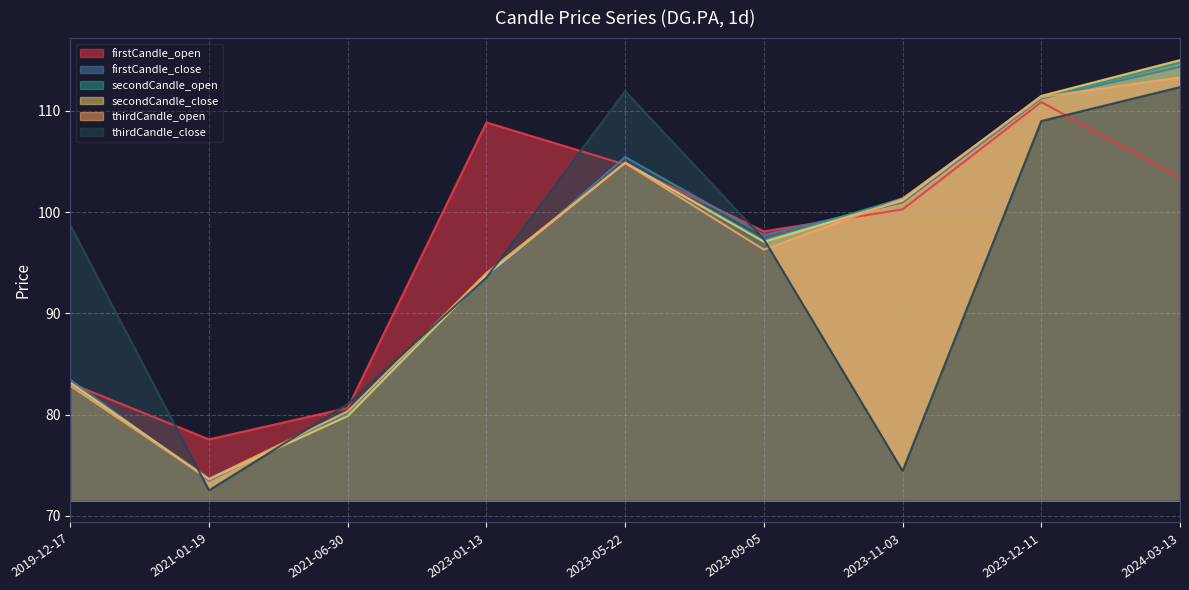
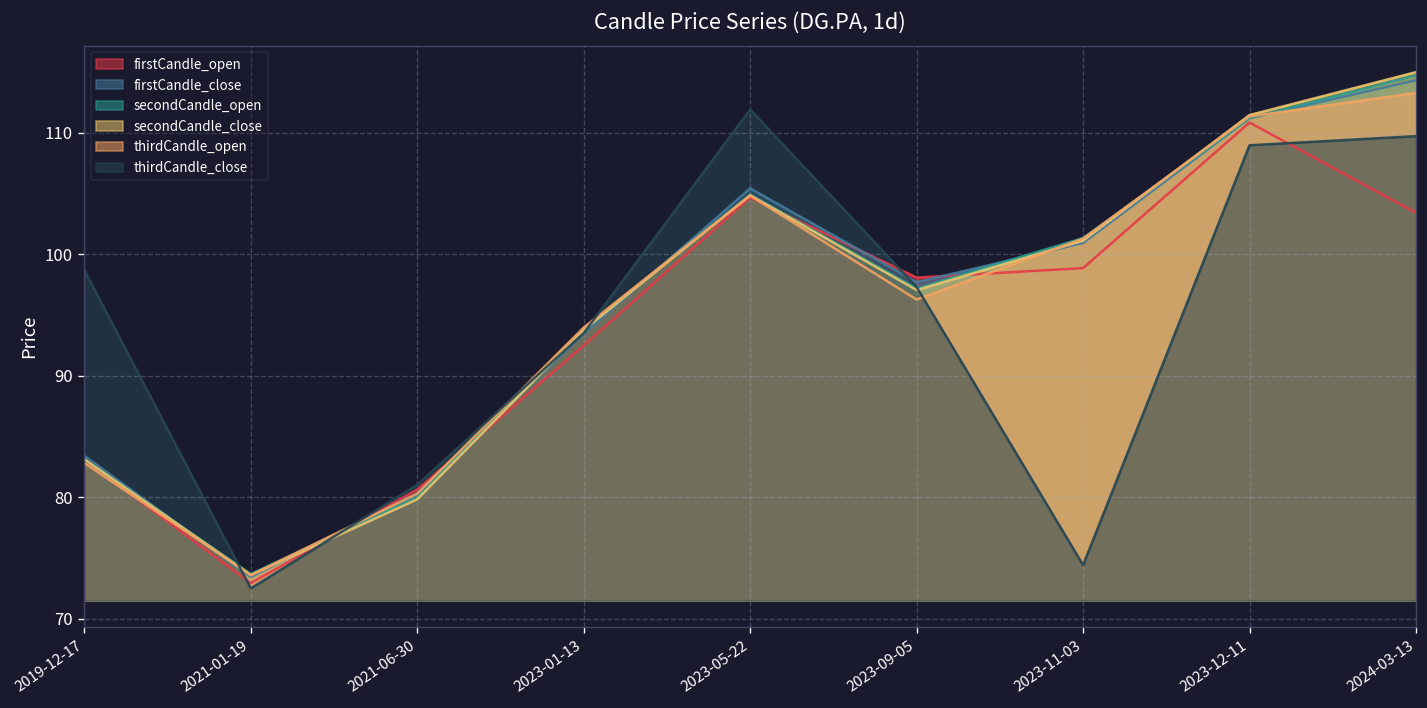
  {
    "firstCandle_open": {
-     "2021-01-19": 77.5,
+     "2021-01-19": 73.0,
      "2021-06-30": 80.7,
-     "2023-01-13": 108.8,
+     "2023-01-13": 92.5,
      "2023-09-05": 98.1,
-     "2023-11-03": 100.3,
+     "2023-11-03": 98.9,
      "2023-12-11": 110.9,
      "2024-03-13": 103.4
    },
    "thirdCandle_close": {
      "2019-12-17": 98.7,
      "2021-01-19": 72.5,
      "2021-06-30": 81.0,
      "2023-05-22": 111.9,
      "2023-11-03": 74.4,
      "2023-12-11": 109.0,
-     "2024-03-13": 112.3
+     "2024-03-13": 109.7
    }
  }
